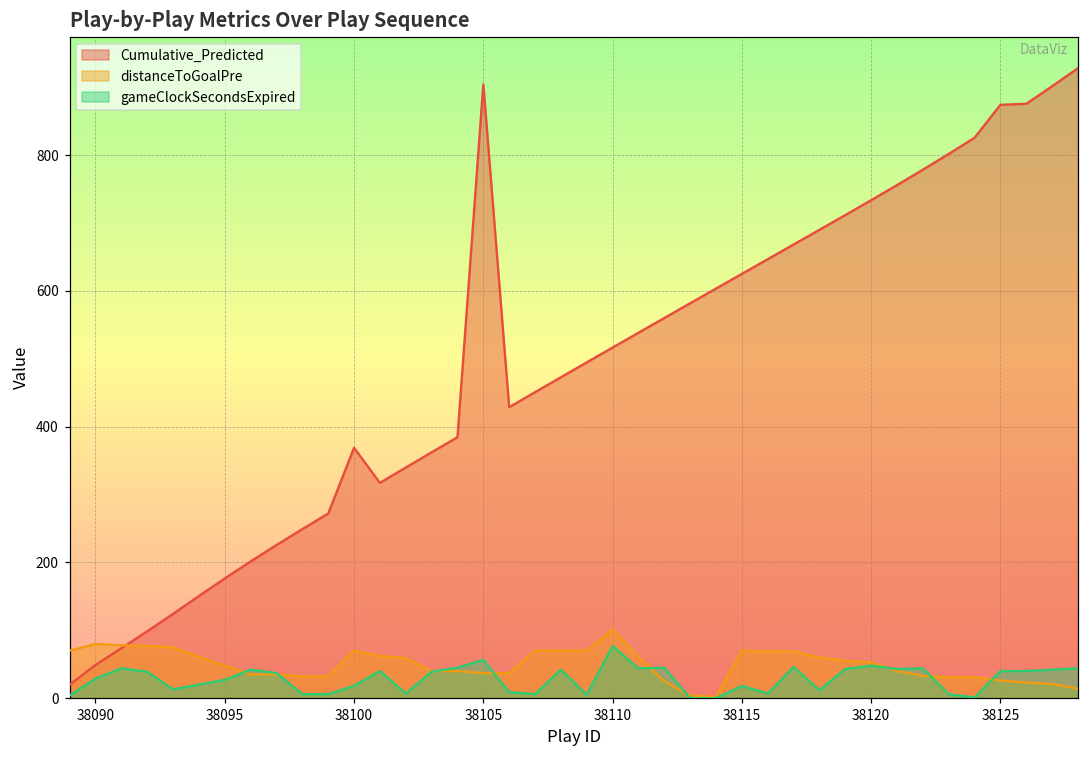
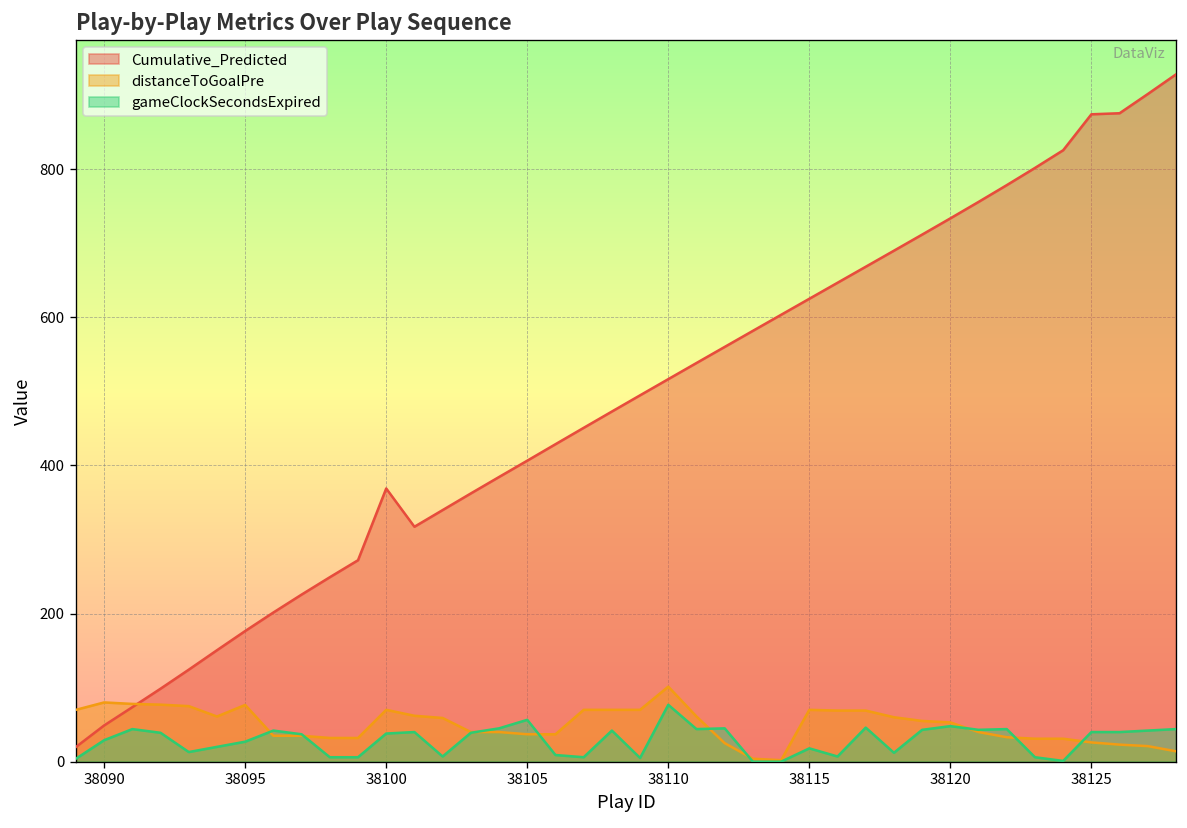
  {
    "Cumulative_Predicted": {
      "38090": 50,
      "38095": 180,
      "38100": 370,
-     "38105": 900,
+     "38105": 410,
      "38110": 520,
      "38115": 630,
      "38120": 730,
      "38125": 870
    },
    "distanceToGoalPre": {
      "38090": 80,
-     "38095": 50,
+     "38095": 80,
      "38100": 70,
      "38105": 40,
      "38110": 100,
      "38115": 70,
      "38120": 50,
      "38125": 30
    },
    "gameClockSecondsExpired": {
      "38090": 30,
      "38095": 30,
-     "38100": 20,
+     "38100": 40,
      "38105": 60,
      "38110": 80,
      "38115": 20,
      "38120": 50,
      "38125": 40
    }
  }
